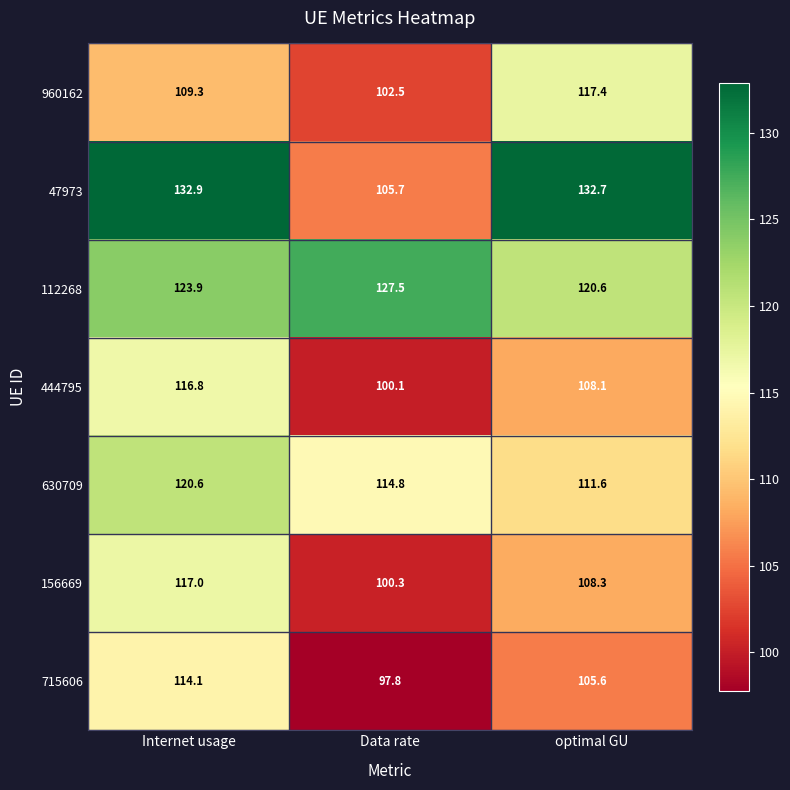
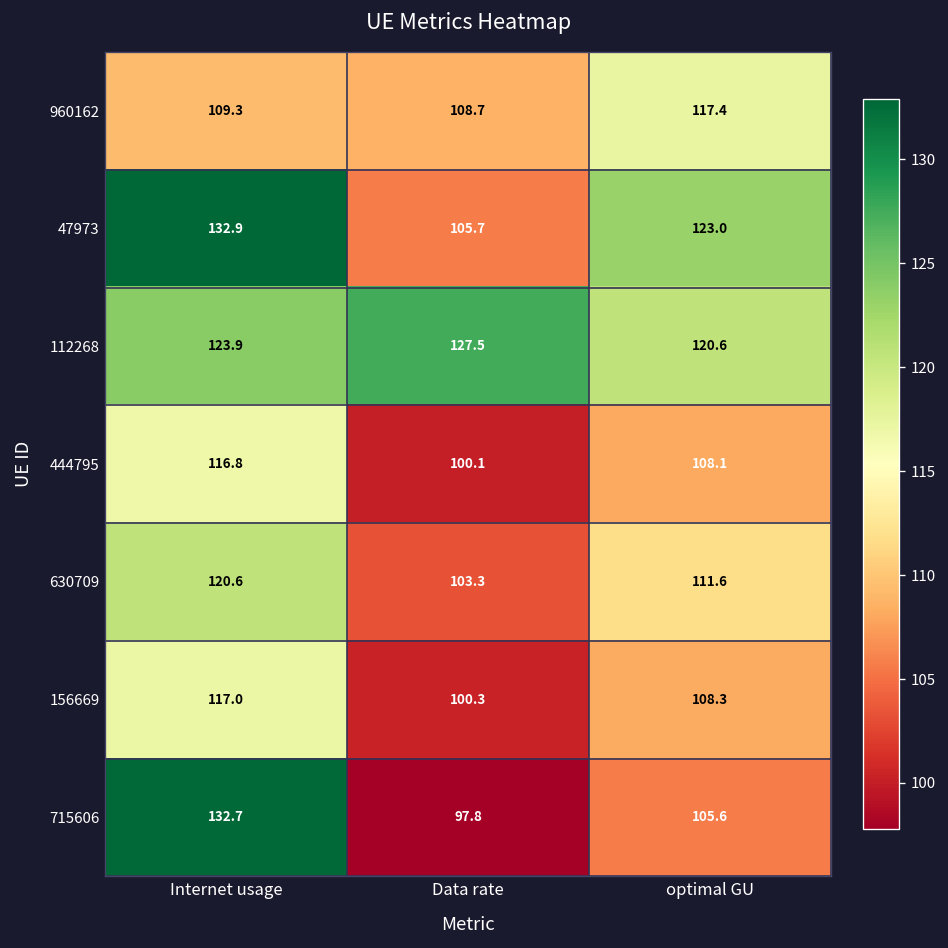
  {
    "960162": {
      "Internet usage": 109.3,
-     "Data rate": 102.5,
+     "Data rate": 108.7,
      "optimal GU": 117.4
    },
    "47973": {
      "Internet usage": 132.9,
      "Data rate": 105.7,
-     "optimal GU": 132.7
+     "optimal GU": 123.0
    },
    "112268": {
      "Internet usage": 123.9,
      "Data rate": 127.5,
      "optimal GU": 120.6
    },
    "444795": {
      "Internet usage": 116.8,
      "Data rate": 100.1,
      "optimal GU": 108.1
    },
    "630709": {
      "Internet usage": 120.6,
-     "Data rate": 114.8,
+     "Data rate": 103.3,
      "optimal GU": 111.6
    },
    "156669": {
      "Internet usage": 117.0,
      "Data rate": 100.3,
      "optimal GU": 108.3
    },
    "715606": {
-     "Internet usage": 114.1,
+     "Internet usage": 132.7,
      "Data rate": 97.8,
      "optimal GU": 105.6
    }
  }
